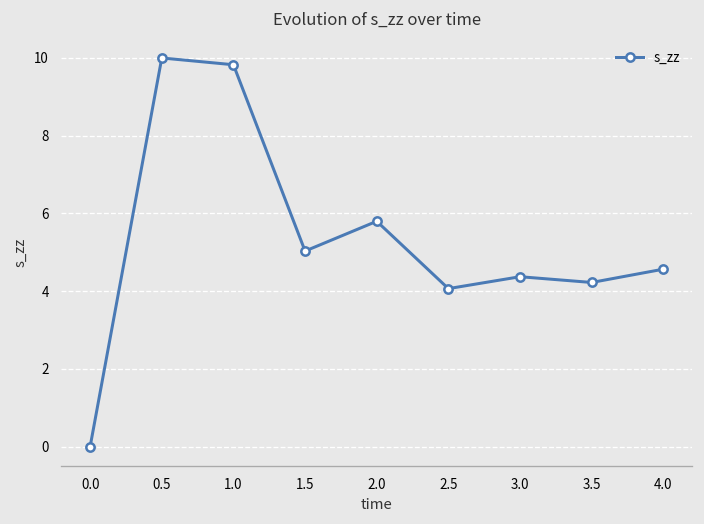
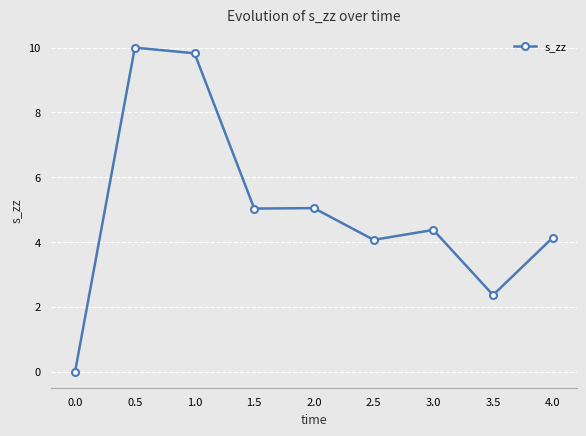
  {
    "0.0": 0.0,
    "0.5": 10.0,
    "1.0": 9.8,
    "1.5": 5.0,
-   "2.0": 5.8,
+   "2.0": 5.0,
    "2.5": 4.1,
    "3.0": 4.4,
-   "3.5": 4.2,
-   "4.0": 4.6
+   "3.5": 2.4,
+   "4.0": 4.1
  }
